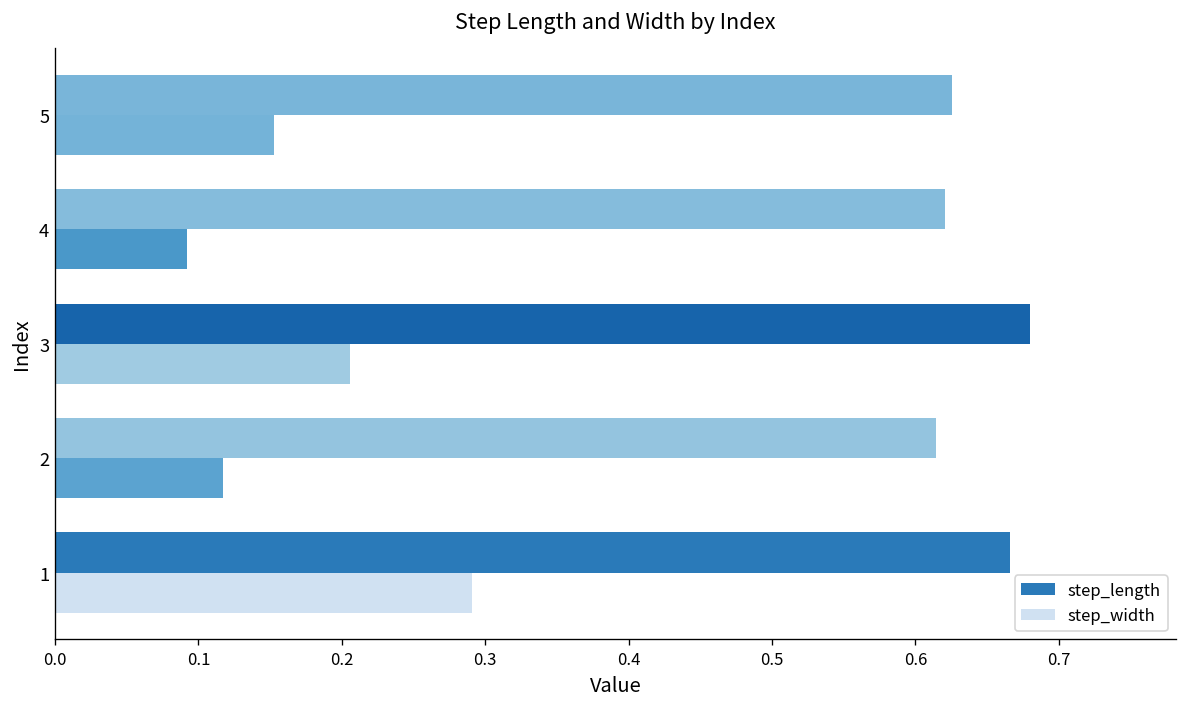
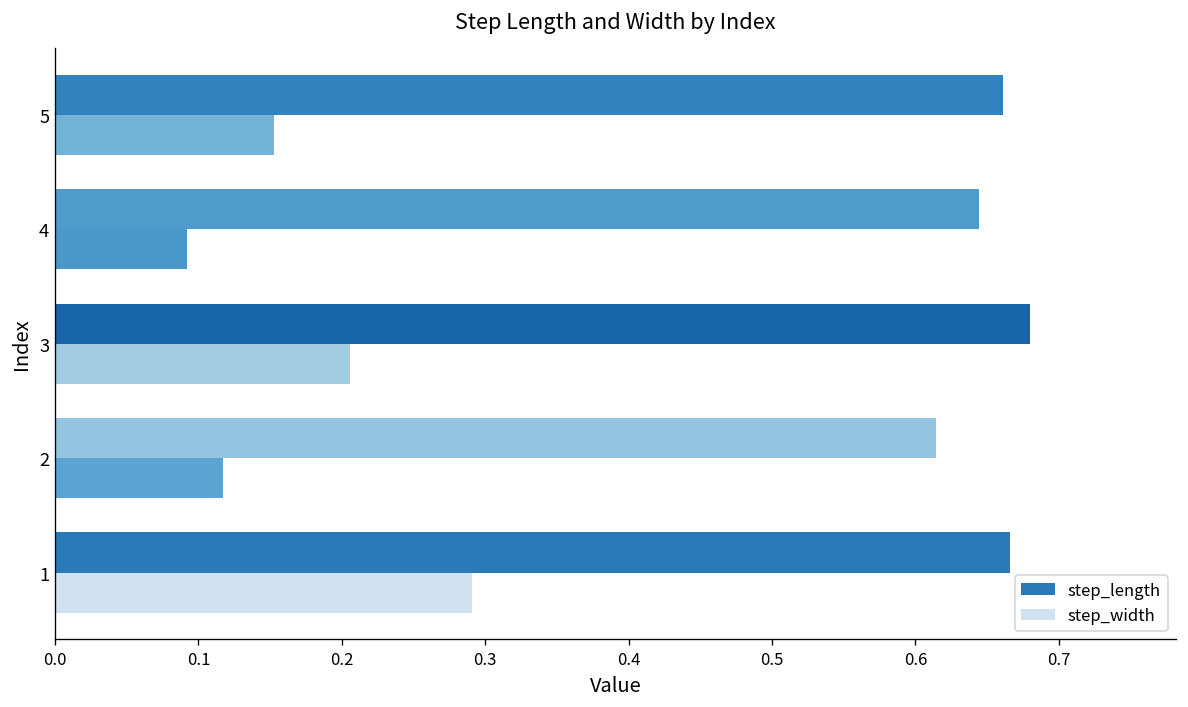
  {
    "step_length": {
-     "5": 0.625,
-     "4": 0.620,
+     "5": 0.661,
+     "4": 0.644,
      "3": 0.680,
      "2": 0.614,
      "1": 0.666
    },
    "step_width": {
      "5": 0.153,
      "4": 0.092,
      "3": 0.206,
      "2": 0.117,
      "1": 0.291
    }
  }
